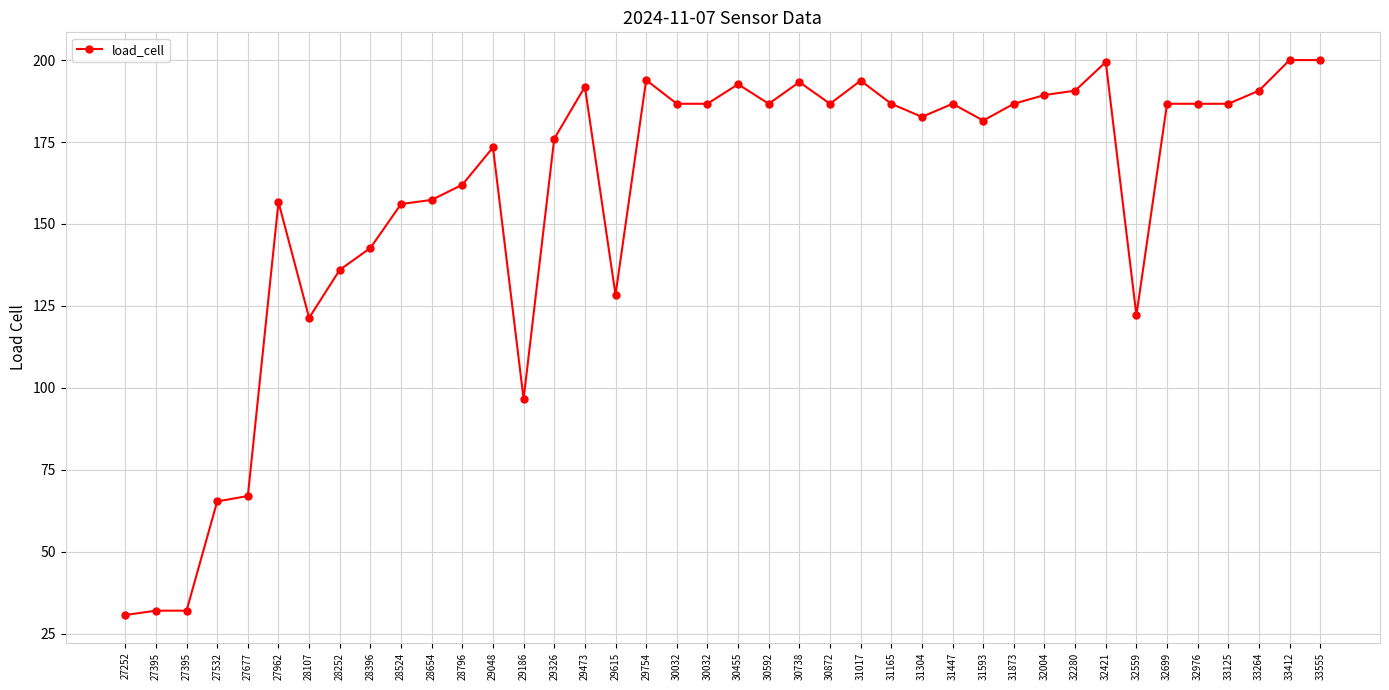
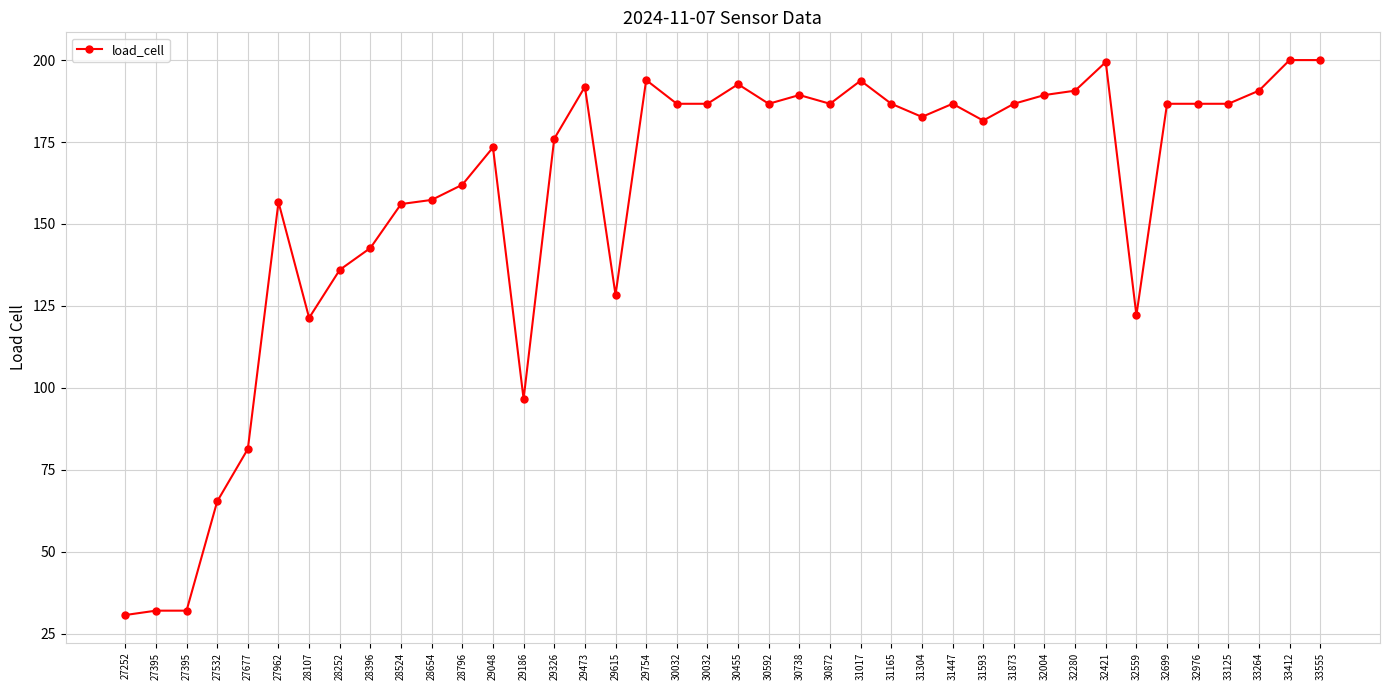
  {
    "27252": 31,
    "27532": 65,
-   "27677": 67,
+   "27677": 81,
    "27962": 157,
    "28107": 121,
    "28252": 136,
    "28396": 143,
    "28524": 156,
    "28654": 157,
    "28796": 162,
    "29048": 173,
    "29186": 97,
    "29326": 176,
    "29473": 192,
    "29615": 128,
    "29754": 194,
    "30455": 193,
    "30592": 187,
-   "30738": 193,
+   "30738": 189,
    "30872": 187,
    "31017": 194,
    "31165": 187,
    "31304": 183,
    "31447": 187,
    "31593": 182,
    "31873": 187,
    "32004": 189,
    "32280": 191,
    "32421": 199,
    "32559": 122,
    "32699": 187,
    "32976": 187,
    "33125": 187,
    "33264": 191,
    "33412": 200,
    "33555": 200
  }
